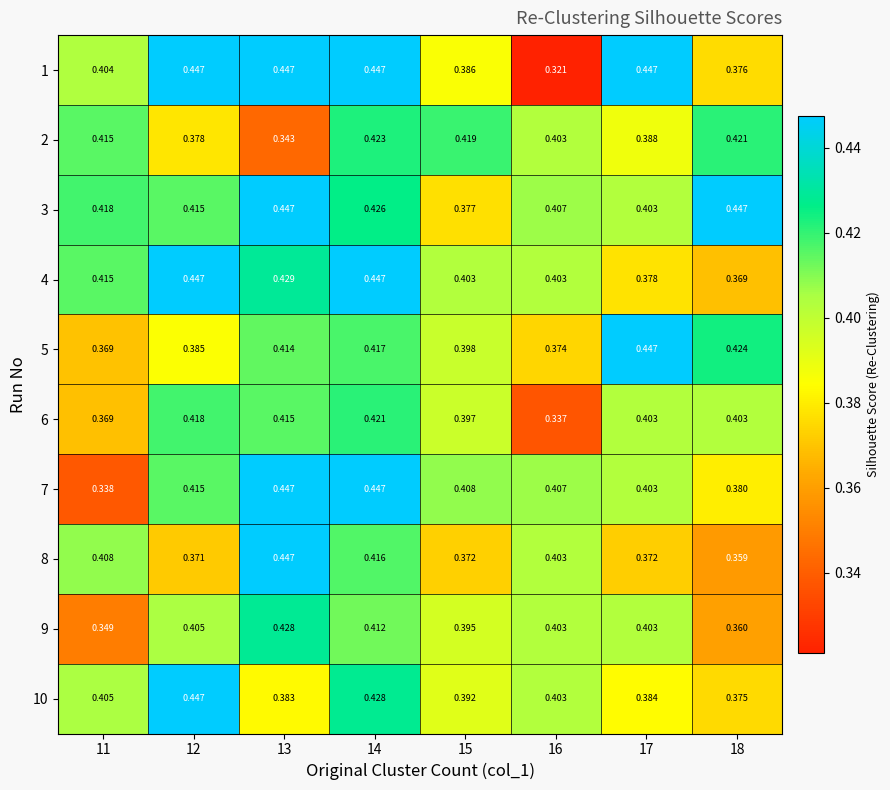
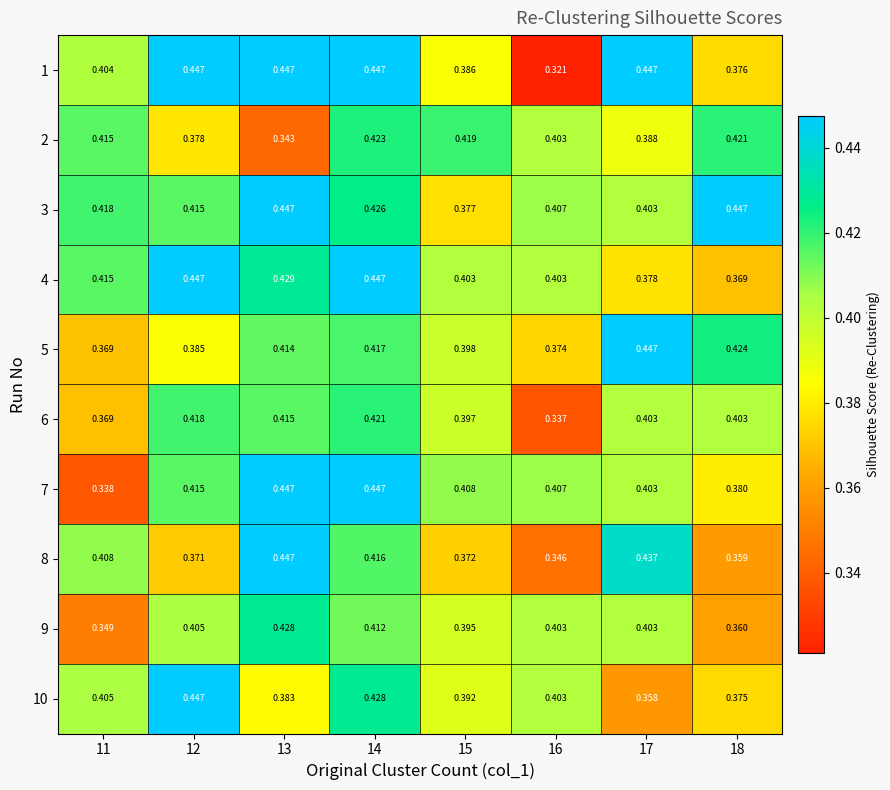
  {
    "1": {
      "11": 0.404,
      "12": 0.447,
      "13": 0.447,
      "14": 0.447,
      "15": 0.386,
      "16": 0.321,
      "17": 0.447,
      "18": 0.376
    },
    "2": {
      "11": 0.415,
      "12": 0.378,
      "13": 0.343,
      "14": 0.423,
      "15": 0.419,
      "16": 0.403,
      "17": 0.388,
      "18": 0.421
    },
    "3": {
      "11": 0.418,
      "12": 0.415,
      "13": 0.447,
      "14": 0.426,
      "15": 0.377,
      "16": 0.407,
      "17": 0.403,
      "18": 0.447
    },
    "4": {
      "11": 0.415,
      "12": 0.447,
      "13": 0.429,
      "14": 0.447,
      "15": 0.403,
      "16": 0.403,
      "17": 0.378,
      "18": 0.369
    },
    "5": {
      "11": 0.369,
      "12": 0.385,
      "13": 0.414,
      "14": 0.417,
      "15": 0.398,
      "16": 0.374,
      "17": 0.447,
      "18": 0.424
    },
    "6": {
      "11": 0.369,
      "12": 0.418,
      "13": 0.415,
      "14": 0.421,
      "15": 0.397,
      "16": 0.337,
      "17": 0.403,
      "18": 0.403
    },
    "7": {
      "11": 0.338,
      "12": 0.415,
      "13": 0.447,
      "14": 0.447,
      "15": 0.408,
      "16": 0.407,
      "17": 0.403,
      "18": 0.380
    },
    "8": {
      "11": 0.408,
      "12": 0.371,
      "13": 0.447,
      "14": 0.416,
      "15": 0.372,
-     "16": 0.403,
-     "17": 0.372,
+     "16": 0.346,
+     "17": 0.437,
      "18": 0.359
    },
    "9": {
      "11": 0.349,
      "12": 0.405,
      "13": 0.428,
      "14": 0.412,
      "15": 0.395,
      "16": 0.403,
      "17": 0.403,
      "18": 0.360
    },
    "10": {
      "11": 0.405,
      "12": 0.447,
      "13": 0.383,
      "14": 0.428,
      "15": 0.392,
      "16": 0.403,
-     "17": 0.384,
+     "17": 0.358,
      "18": 0.375
    }
  }
